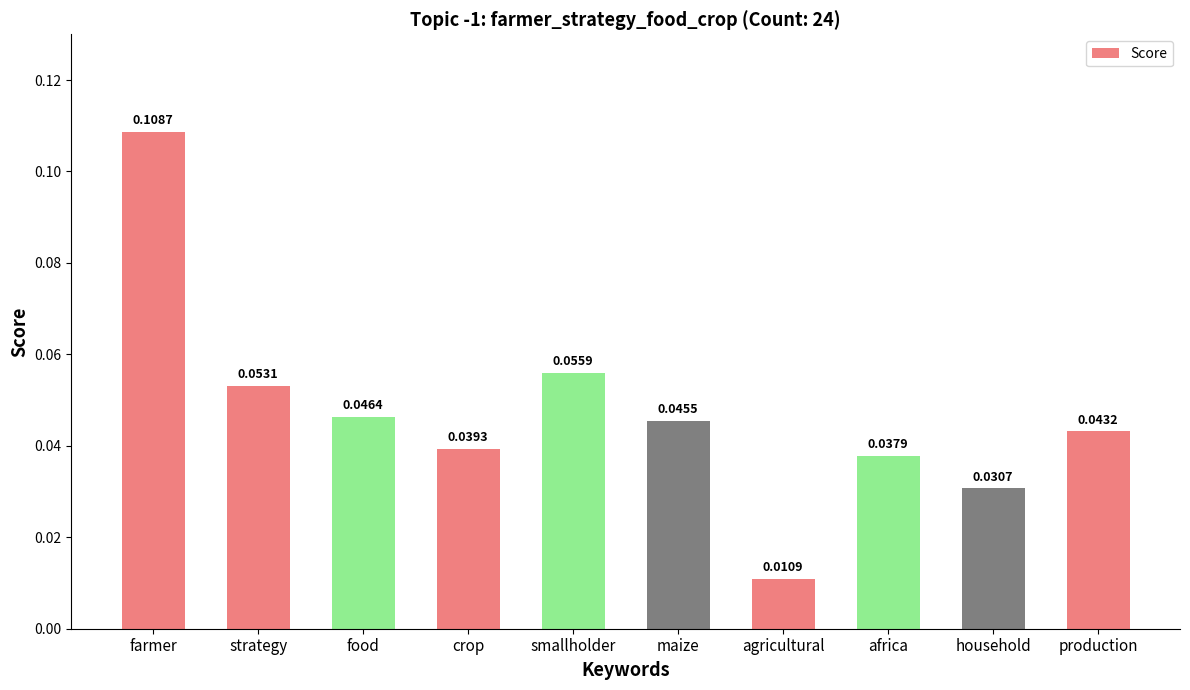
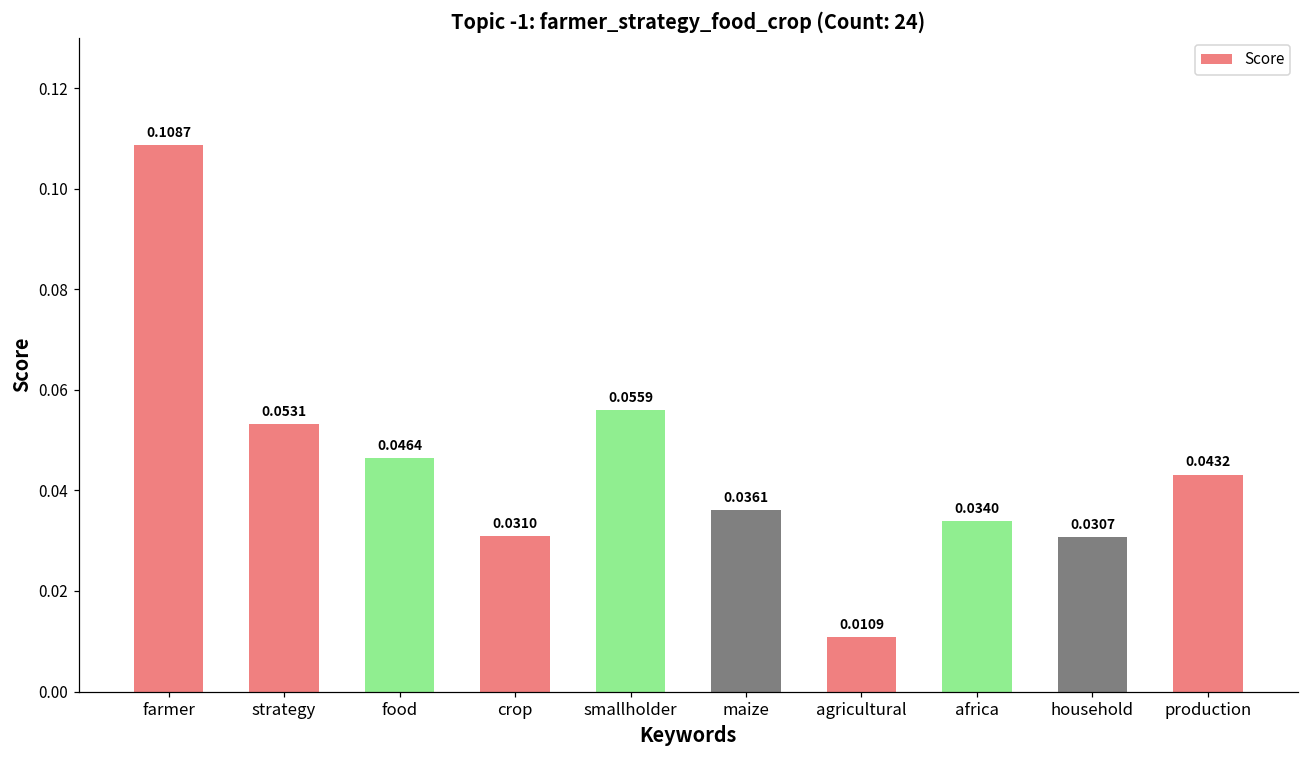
  {
    "farmer": 0.1087,
    "strategy": 0.0531,
    "food": 0.0464,
-   "crop": 0.0393,
+   "crop": 0.0310,
    "smallholder": 0.0559,
-   "maize": 0.0455,
+   "maize": 0.0361,
    "agricultural": 0.0109,
-   "africa": 0.0379,
+   "africa": 0.0340,
    "household": 0.0307,
    "production": 0.0432
  }
